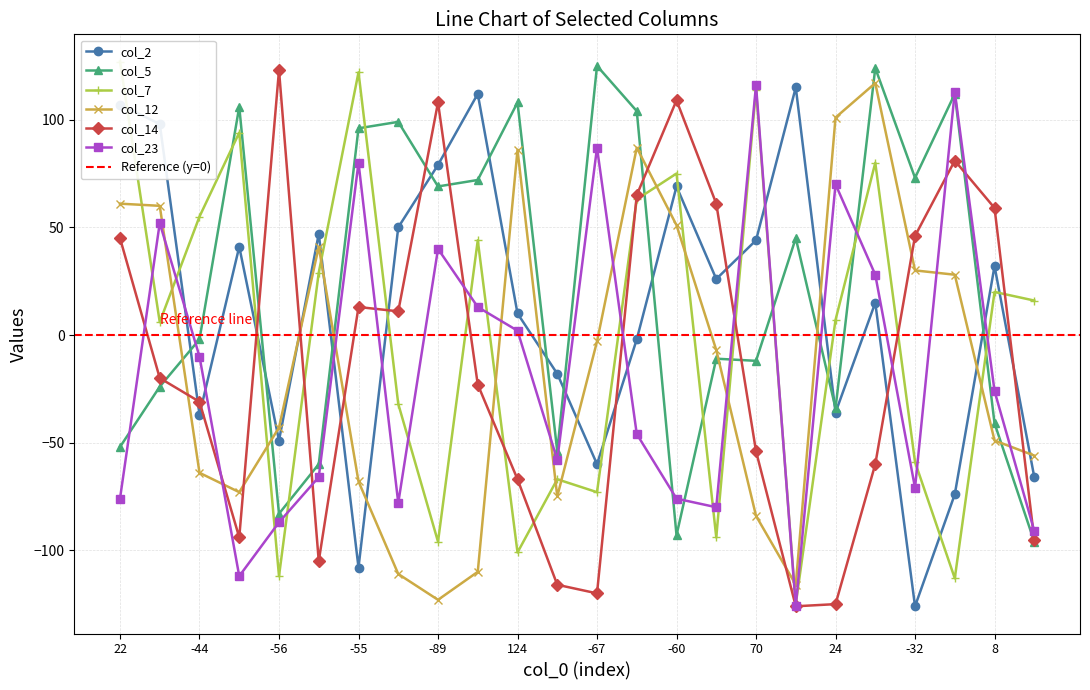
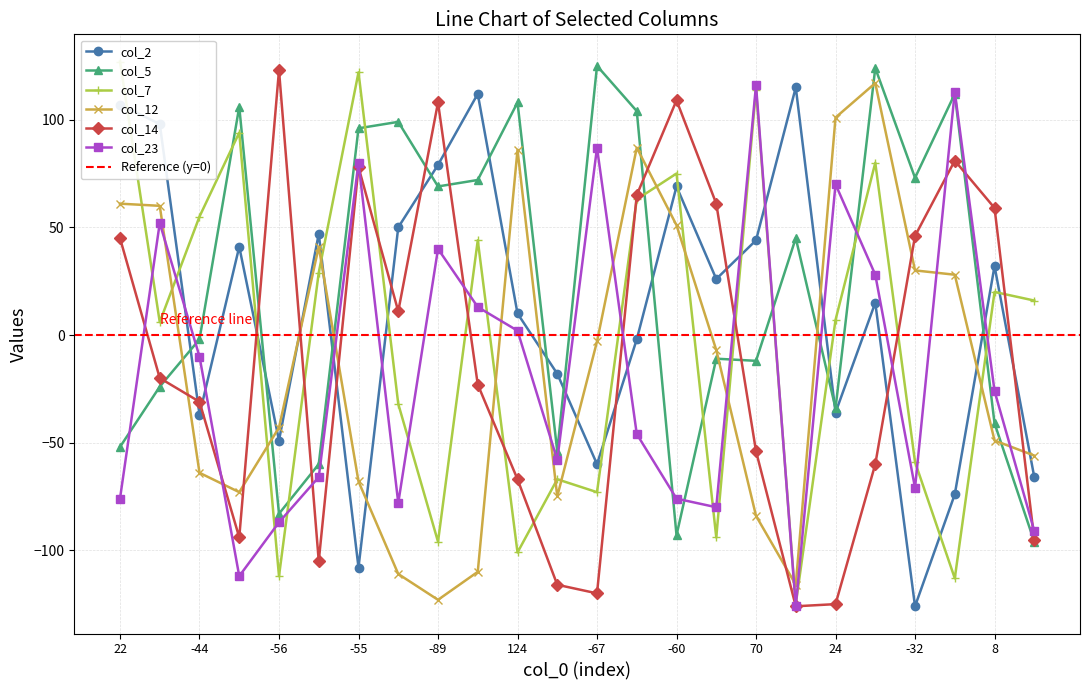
  {
    "col_2": {
      "-44": -37,
      "-56": -49,
      "-55": -108,
      "-89": 79,
      "124": 10,
      "-67": -60,
      "-60": 69,
      "70": 44,
      "24": -36,
      "-32": -126,
      "8": 32
    },
    "col_5": {
      "22": -52,
      "-44": -2,
      "-56": -83,
      "-55": 96,
      "-89": 69,
      "124": 108,
      "-67": 125,
      "-60": -93,
      "70": -12,
      "24": -34,
      "-32": 73,
      "8": -41
    },
    "col_14": {
      "22": 45,
      "-44": -31,
      "-56": 123,
-     "-55": 13,
+     "-55": 78,
      "-89": 108,
      "124": -67,
      "-67": -120,
      "-60": 109,
      "70": -54,
      "24": -125,
      "-32": 46,
      "8": 59
    },
    "col_23": {
      "22": -76,
      "-44": -10,
      "-56": -87,
      "-55": 80,
      "-89": 40,
      "124": 2,
      "-67": 87,
      "-60": -76,
      "70": 116,
      "24": 70,
      "-32": -71,
      "8": -26
    }
  }
